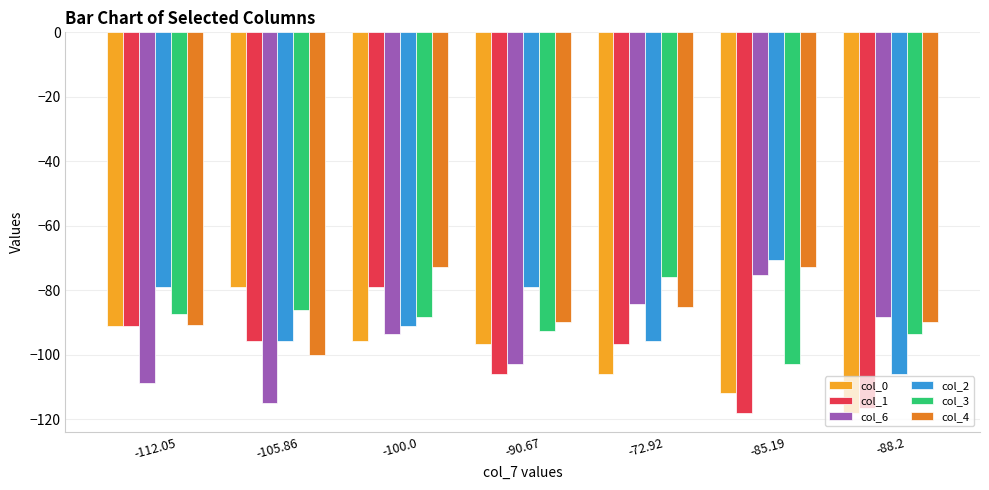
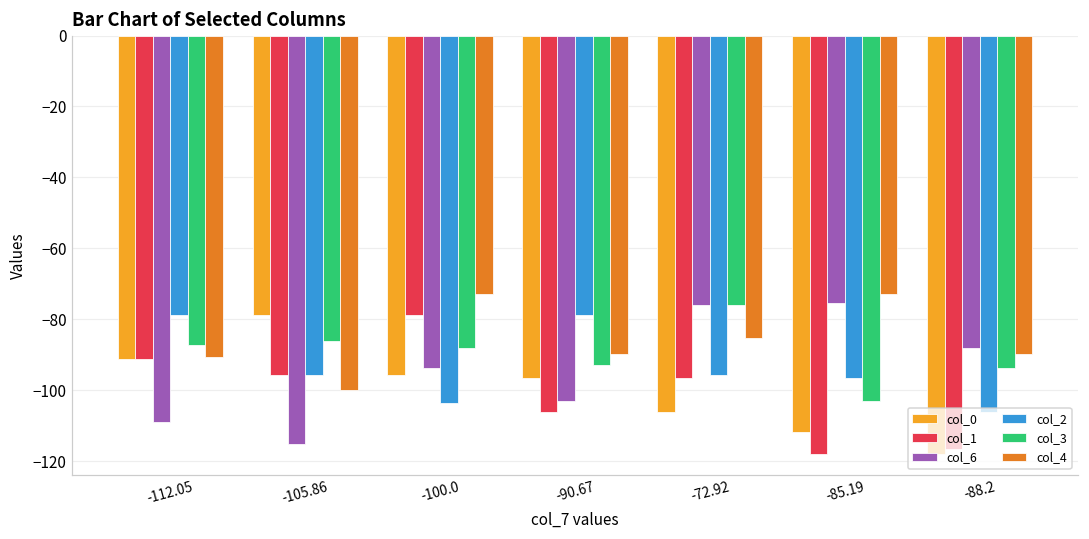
  {
    "col_1": {
      "-112.05": -91,
      "-105.86": -96,
      "-100.0": -79,
      "-90.67": -106,
      "-72.92": -97,
      "-85.19": -118
    },
    "col_6": {
      "-112.05": -109,
      "-105.86": -115,
      "-100.0": -94,
      "-90.67": -103,
-     "-72.92": -84,
+     "-72.92": -76,
      "-85.19": -75,
      "-88.2": -88
    },
    "col_2": {
      "-112.05": -79,
      "-105.86": -96,
-     "-100.0": -91,
+     "-100.0": -104,
      "-90.67": -79,
      "-72.92": -96,
-     "-85.19": -71,
+     "-85.19": -97,
      "-88.2": -106
    },
    "col_3": {
      "-112.05": -87,
      "-105.86": -86,
      "-100.0": -88,
      "-90.67": -93,
      "-72.92": -76,
      "-85.19": -103,
      "-88.2": -94
    }
  }
